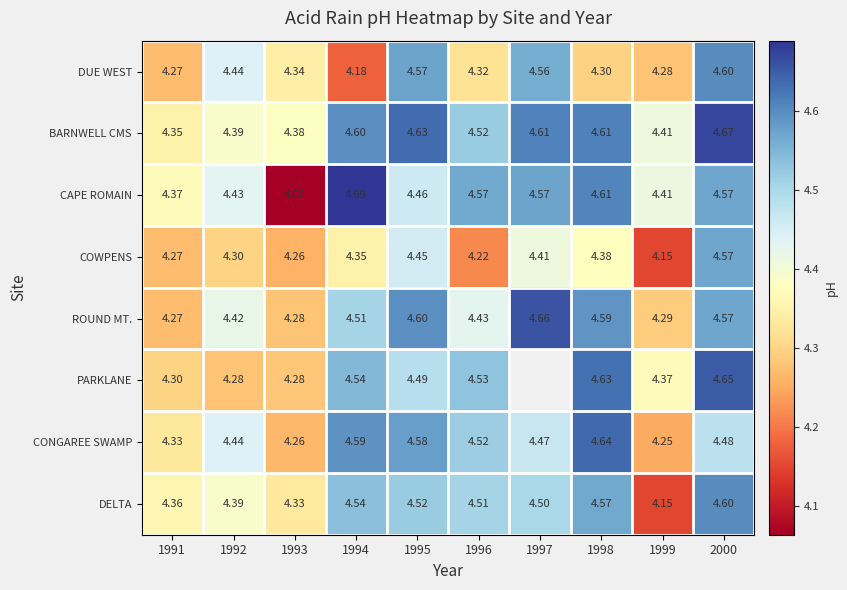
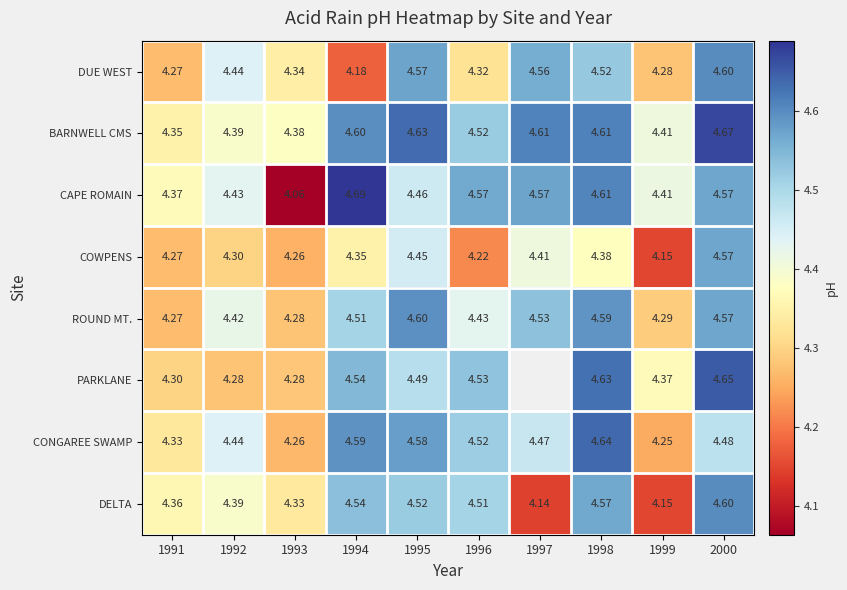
  {
    "DUE WEST": {
      "1991": 4.27,
      "1992": 4.44,
      "1993": 4.34,
      "1994": 4.18,
      "1995": 4.57,
      "1996": 4.32,
      "1997": 4.56,
-     "1998": 4.30,
+     "1998": 4.52,
      "1999": 4.28,
      "2000": 4.60
    },
    "BARNWELL CMS": {
      "1991": 4.35,
      "1992": 4.39,
      "1993": 4.38,
      "1994": 4.60,
      "1995": 4.63,
      "1996": 4.52,
      "1997": 4.61,
      "1998": 4.61,
      "1999": 4.41,
      "2000": 4.67
    },
    "CAPE ROMAIN": {
      "1991": 4.37,
      "1992": 4.43,
      "1993": 4.06,
      "1994": 4.69,
      "1995": 4.46,
      "1996": 4.57,
      "1997": 4.57,
      "1998": 4.61,
      "1999": 4.41,
      "2000": 4.57
    },
    "COWPENS": {
      "1991": 4.27,
      "1992": 4.30,
      "1993": 4.26,
      "1994": 4.35,
      "1995": 4.45,
      "1996": 4.22,
      "1997": 4.41,
      "1998": 4.38,
      "1999": 4.15,
      "2000": 4.57
    },
    "ROUND MT.": {
      "1991": 4.27,
      "1992": 4.42,
      "1993": 4.28,
      "1994": 4.51,
      "1995": 4.60,
      "1996": 4.43,
-     "1997": 4.66,
+     "1997": 4.53,
      "1998": 4.59,
      "1999": 4.29,
      "2000": 4.57
    },
    "PARKLANE": {
      "1991": 4.30,
      "1992": 4.28,
      "1993": 4.28,
      "1994": 4.54,
      "1995": 4.49,
      "1996": 4.53,
      "1998": 4.63,
      "1999": 4.37,
      "2000": 4.65
    },
    "CONGAREE SWAMP": {
      "1991": 4.33,
      "1992": 4.44,
      "1993": 4.26,
      "1994": 4.59,
      "1995": 4.58,
      "1996": 4.52,
      "1997": 4.47,
      "1998": 4.64,
      "1999": 4.25,
      "2000": 4.48
    },
    "DELTA": {
      "1991": 4.36,
      "1992": 4.39,
      "1993": 4.33,
      "1994": 4.54,
      "1995": 4.52,
      "1996": 4.51,
-     "1997": 4.50,
+     "1997": 4.14,
      "1998": 4.57,
      "1999": 4.15,
      "2000": 4.60
    }
  }
